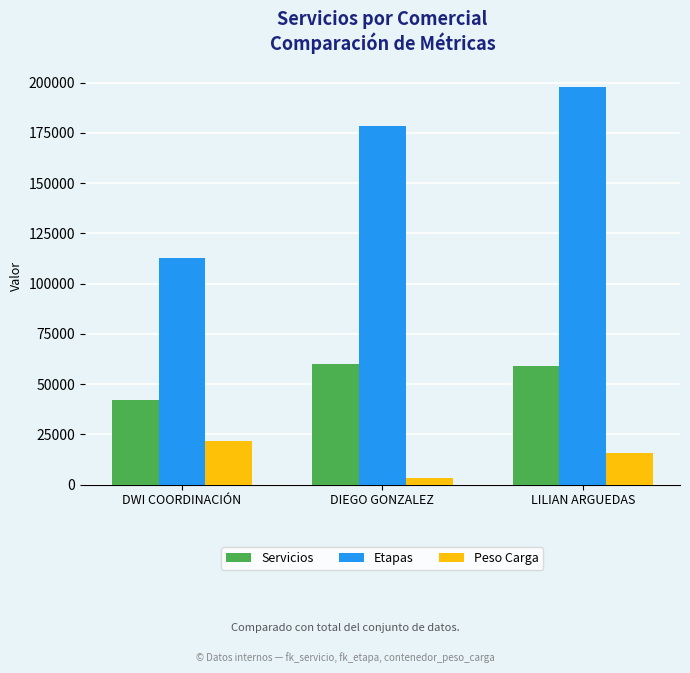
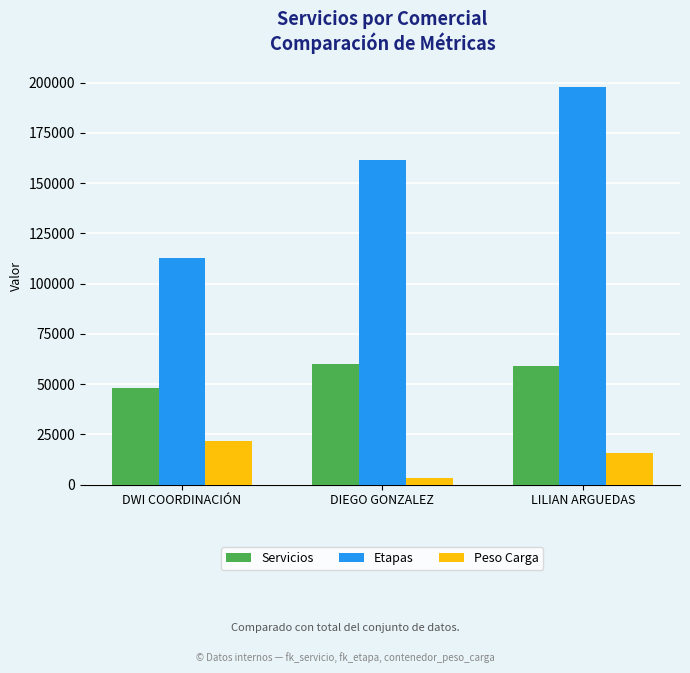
  {
    "Servicios": {
-     "DWI COORDINACIÓN": 42000,
+     "DWI COORDINACIÓN": 48000,
      "DIEGO GONZALEZ": 60000,
      "LILIAN ARGUEDAS": 59000
    },
    "Etapas": {
      "DWI COORDINACIÓN": 113000,
-     "DIEGO GONZALEZ": 179000,
+     "DIEGO GONZALEZ": 161000,
      "LILIAN ARGUEDAS": 198000
    },
    "Peso Carga": {
      "DWI COORDINACIÓN": 22000,
      "DIEGO GONZALEZ": 4000,
      "LILIAN ARGUEDAS": 16000
    }
  }
